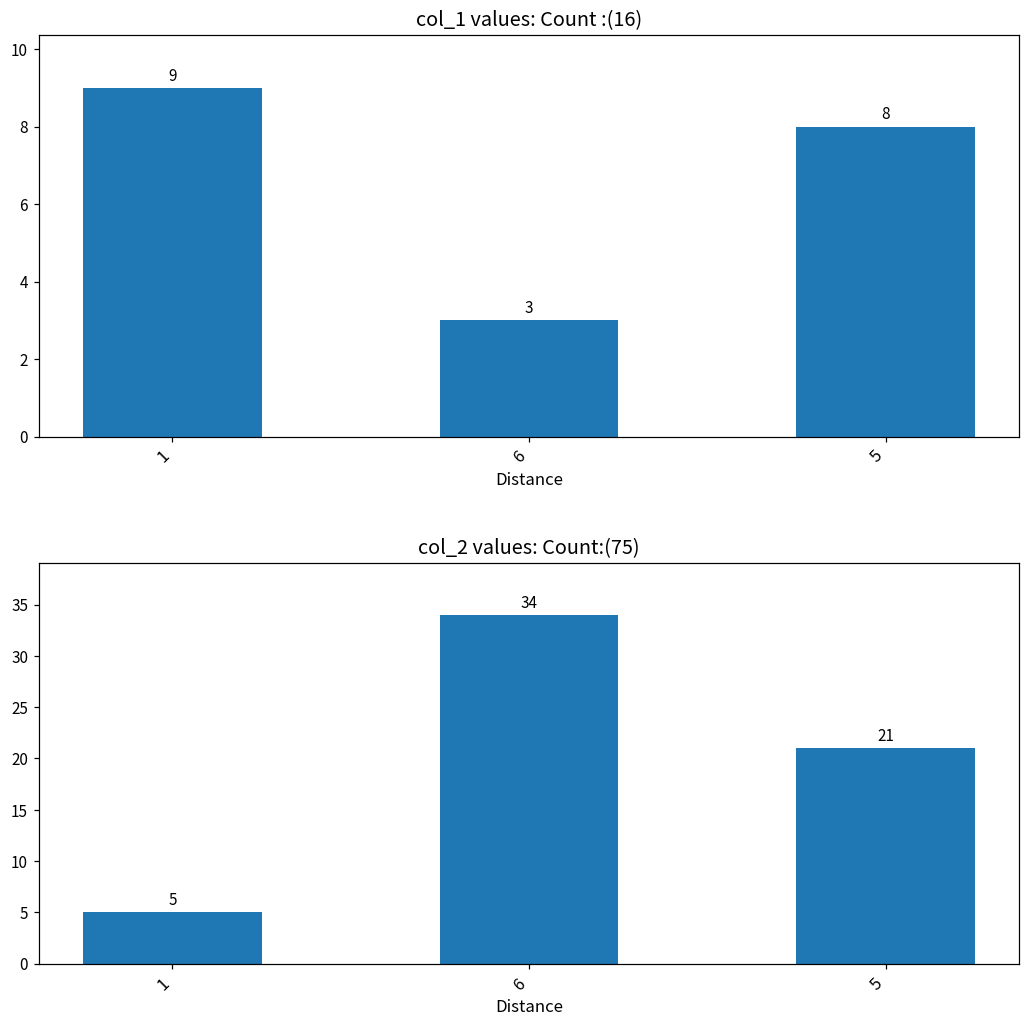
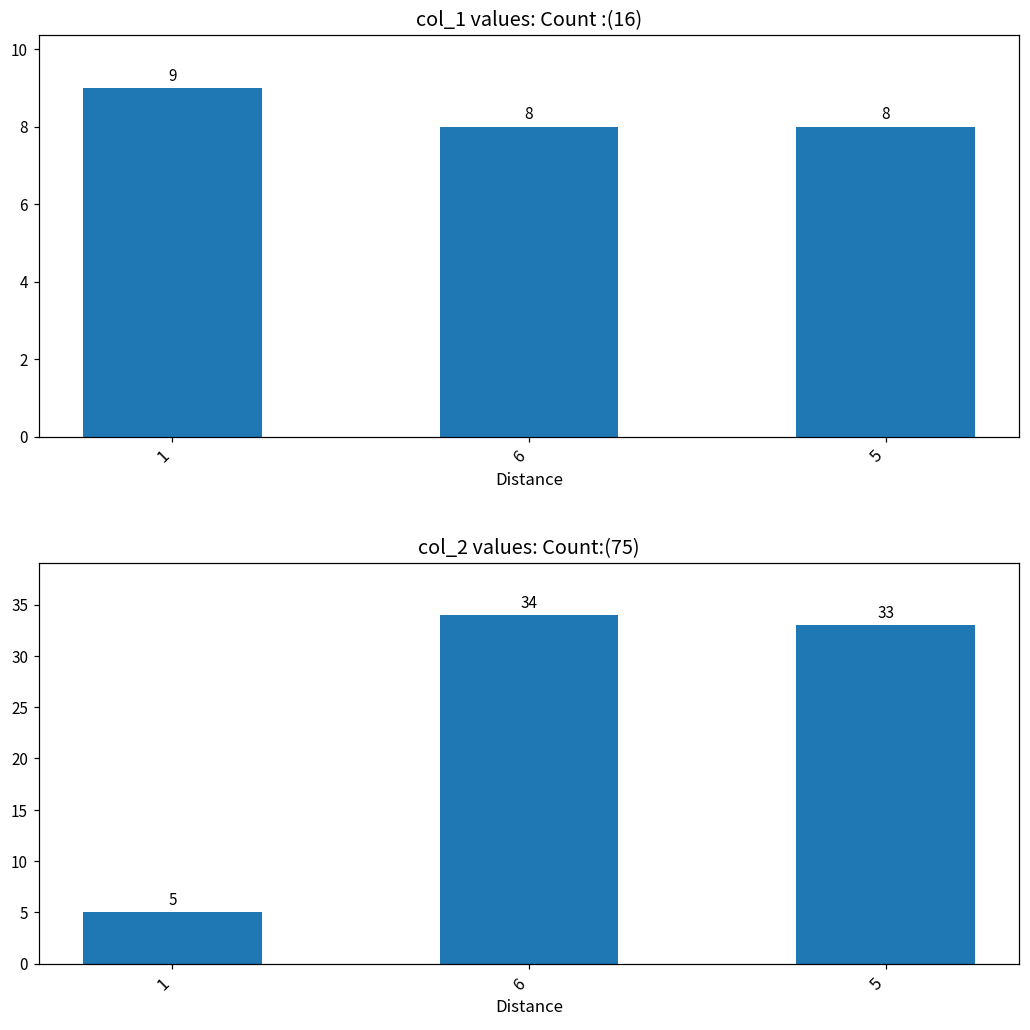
  {
    "col_1 values: Count :(16)": {
      "1": 9,
-     "6": 3,
+     "6": 8,
      "5": 8
    },
    "col_2 values: Count:(75)": {
      "1": 5,
      "6": 34,
-     "5": 21
+     "5": 33
    }
  }
